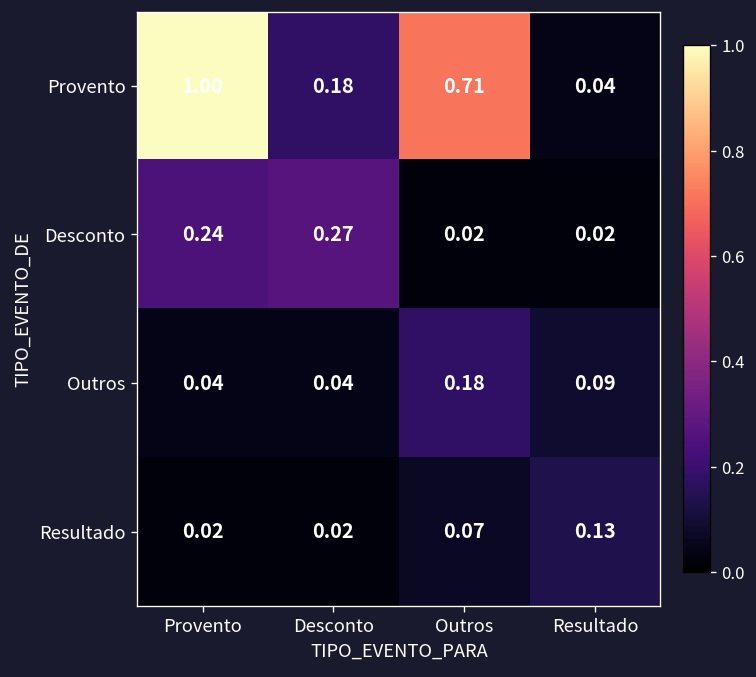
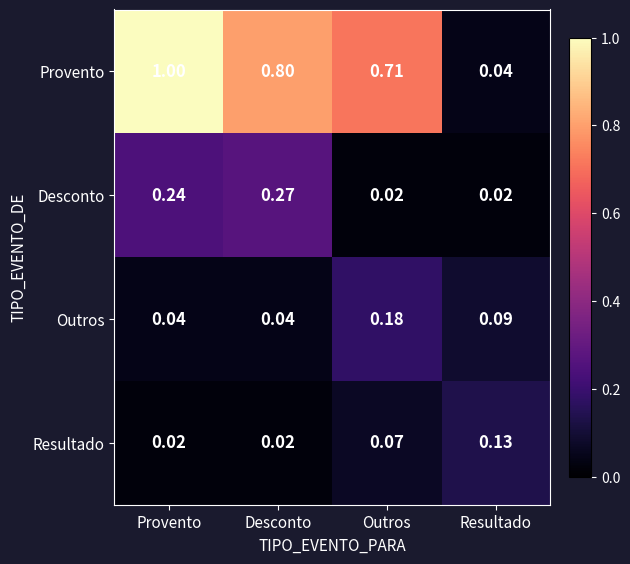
  {
    "Provento": {
      "Provento": 1.00,
-     "Desconto": 0.18,
+     "Desconto": 0.80,
      "Outros": 0.71,
      "Resultado": 0.04
    },
    "Desconto": {
      "Provento": 0.24,
      "Desconto": 0.27,
      "Outros": 0.02,
      "Resultado": 0.02
    },
    "Outros": {
      "Provento": 0.04,
      "Desconto": 0.04,
      "Outros": 0.18,
      "Resultado": 0.09
    },
    "Resultado": {
      "Provento": 0.02,
      "Desconto": 0.02,
      "Outros": 0.07,
      "Resultado": 0.13
    }
  }
